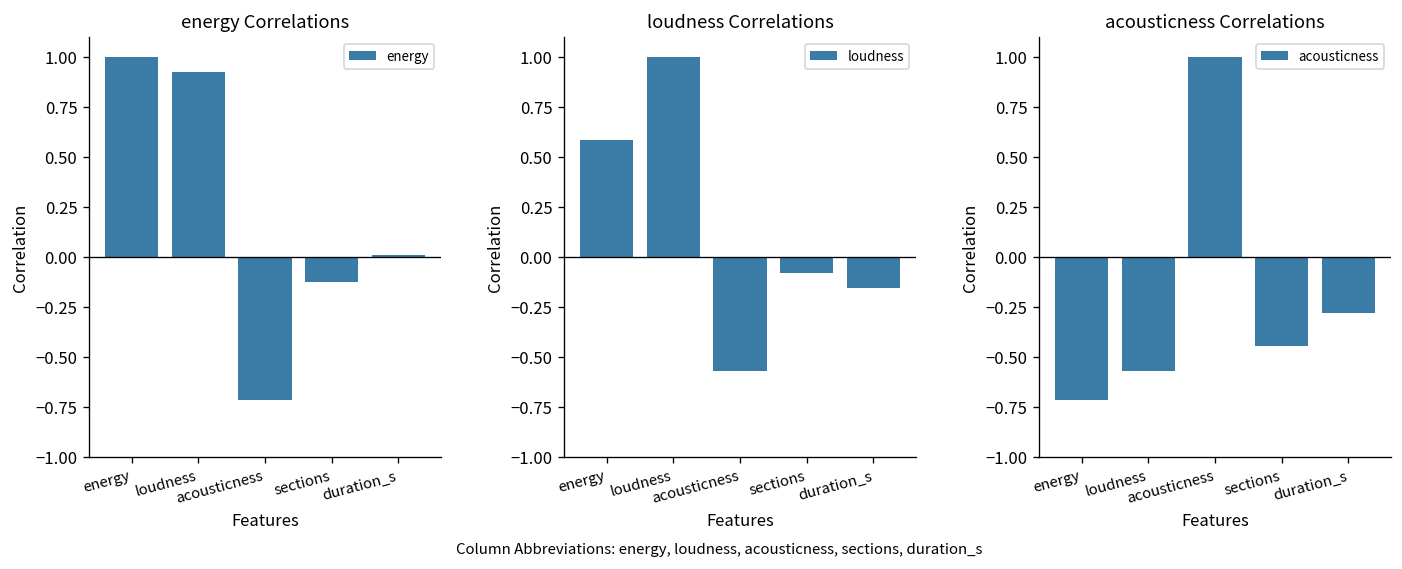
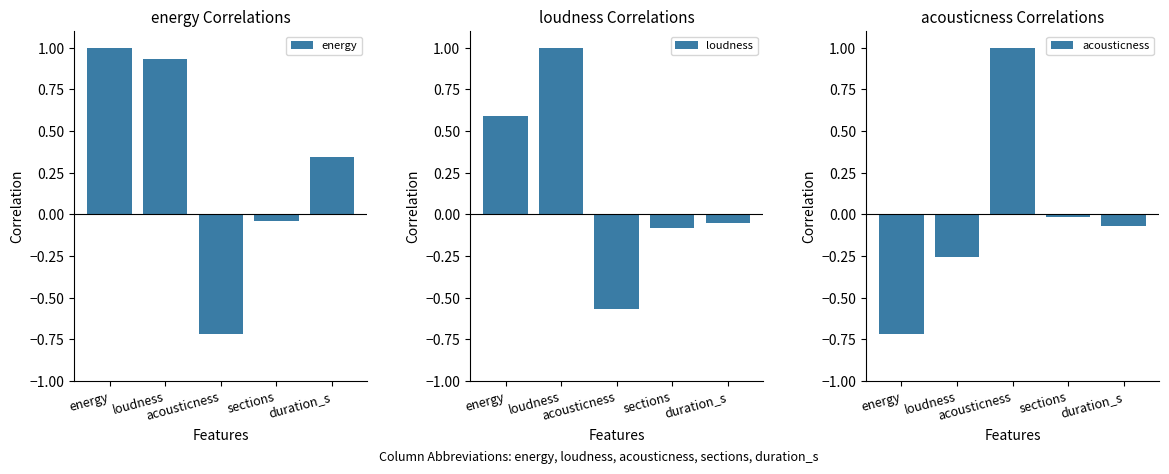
  {
    "energy Correlations": {
      "energy": 1.00,
      "loudness": 0.93,
      "acousticness": -0.72,
-     "sections": -0.12,
-     "duration_s": 0.01
+     "sections": -0.04,
+     "duration_s": 0.34
    },
    "loudness Correlations": {
      "energy": 0.59,
      "loudness": 1.00,
      "acousticness": -0.57,
      "sections": -0.08,
-     "duration_s": -0.15
+     "duration_s": -0.05
    },
    "acousticness Correlations": {
      "energy": -0.72,
-     "loudness": -0.57,
+     "loudness": -0.25,
      "acousticness": 1.00,
-     "sections": -0.44,
-     "duration_s": -0.28
+     "sections": -0.02,
+     "duration_s": -0.07
    }
  }
